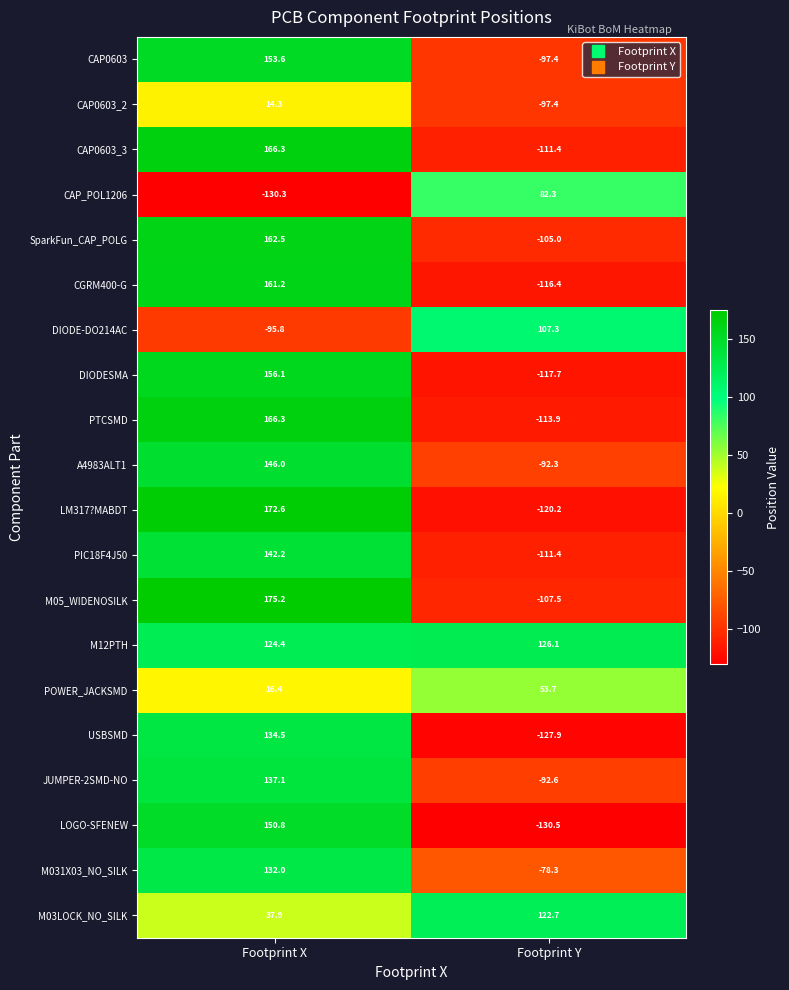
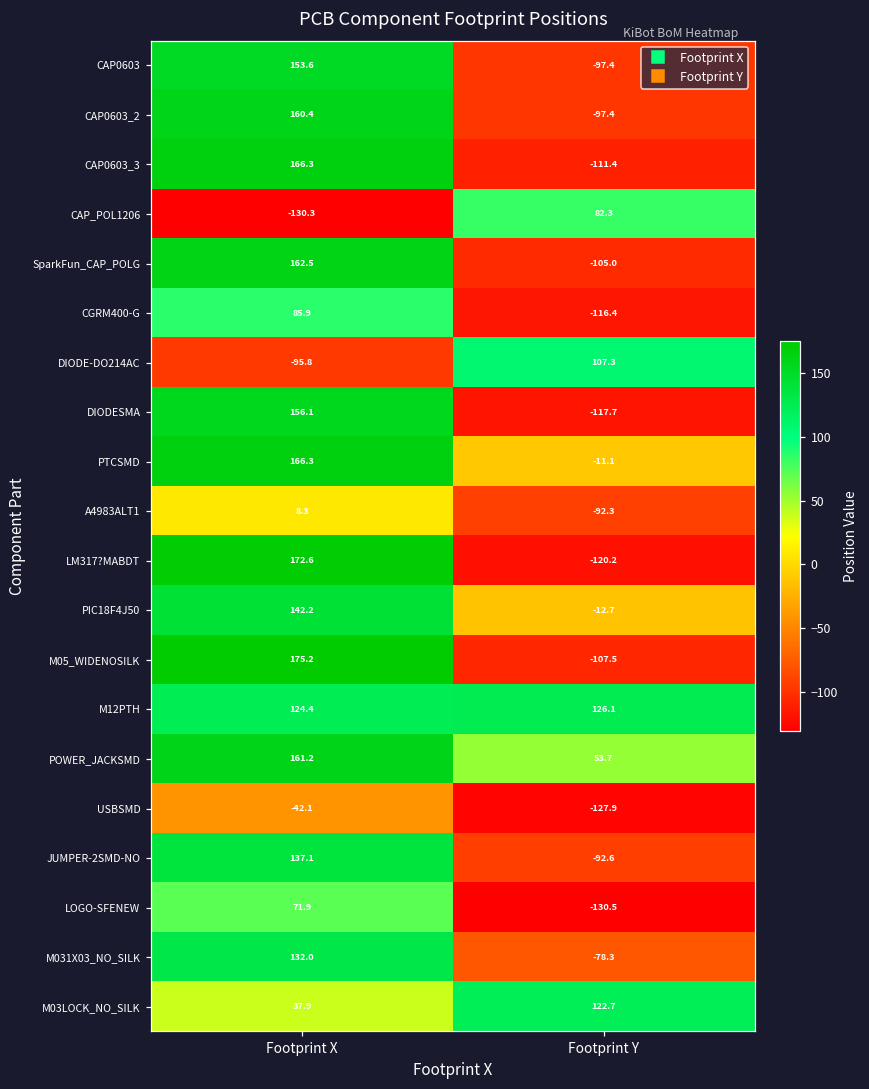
  {
    "CAP0603": {
      "Footprint X": 153.6,
      "Footprint Y": -97.4
    },
    "CAP0603_2": {
-     "Footprint X": 14.3,
+     "Footprint X": 160.4,
      "Footprint Y": -97.4
    },
    "CAP0603_3": {
      "Footprint X": 166.3,
      "Footprint Y": -111.4
    },
    "CAP_POL1206": {
      "Footprint X": -130.3,
      "Footprint Y": 82.3
    },
    "SparkFun_CAP_POLG": {
      "Footprint X": 162.5,
      "Footprint Y": -105.0
    },
    "CGRM400-G": {
-     "Footprint X": 161.2,
+     "Footprint X": 85.9,
      "Footprint Y": -116.4
    },
    "DIODE-DO214AC": {
      "Footprint X": -95.8,
      "Footprint Y": 107.3
    },
    "DIODESMA": {
      "Footprint X": 156.1,
      "Footprint Y": -117.7
    },
    "PTCSMD": {
      "Footprint X": 166.3,
-     "Footprint Y": -113.9
+     "Footprint Y": -11.1
    },
    "A4983ALT1": {
-     "Footprint X": 146.0,
+     "Footprint X": 8.3,
      "Footprint Y": -92.3
    },
    "LM317?MABDT": {
      "Footprint X": 172.6,
      "Footprint Y": -120.2
    },
    "PIC18F4J50": {
      "Footprint X": 142.2,
-     "Footprint Y": -111.4
+     "Footprint Y": -12.7
    },
    "M05_WIDENOSILK": {
      "Footprint X": 175.2,
      "Footprint Y": -107.5
    },
    "M12PTH": {
      "Footprint X": 124.4,
      "Footprint Y": 126.1
    },
    "POWER_JACKSMD": {
-     "Footprint X": 16.4,
+     "Footprint X": 161.2,
      "Footprint Y": 53.7
    },
    "USBSMD": {
-     "Footprint X": 134.5,
+     "Footprint X": -42.1,
      "Footprint Y": -127.9
    },
    "JUMPER-2SMD-NO": {
      "Footprint X": 137.1,
      "Footprint Y": -92.6
    },
    "LOGO-SFENEW": {
-     "Footprint X": 150.8,
+     "Footprint X": 71.9,
      "Footprint Y": -130.5
    },
    "M031X03_NO_SILK": {
      "Footprint X": 132.0,
      "Footprint Y": -78.3
    },
    "M03LOCK_NO_SILK": {
      "Footprint X": 37.9,
      "Footprint Y": 122.7
    }
  }
